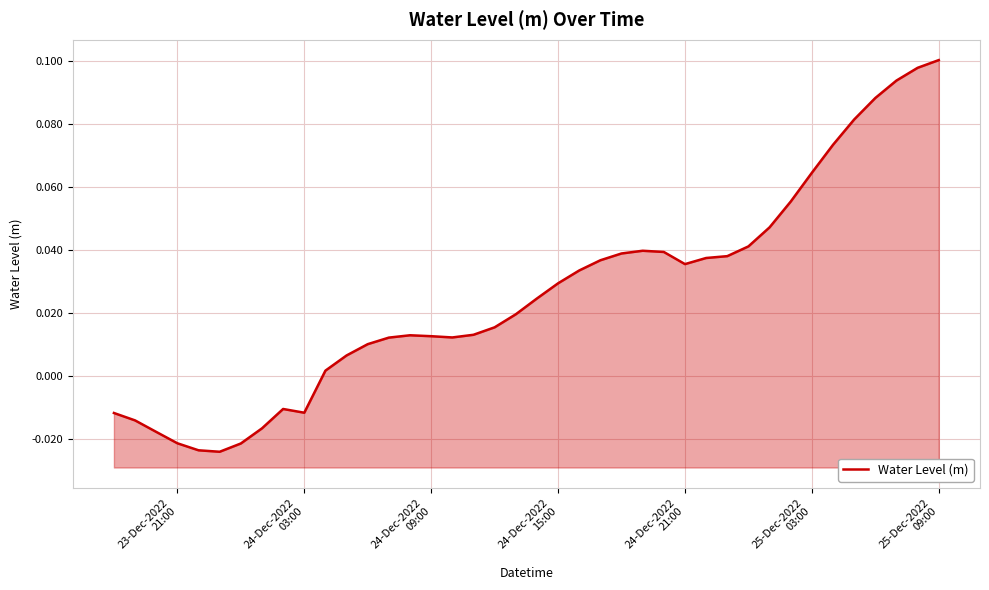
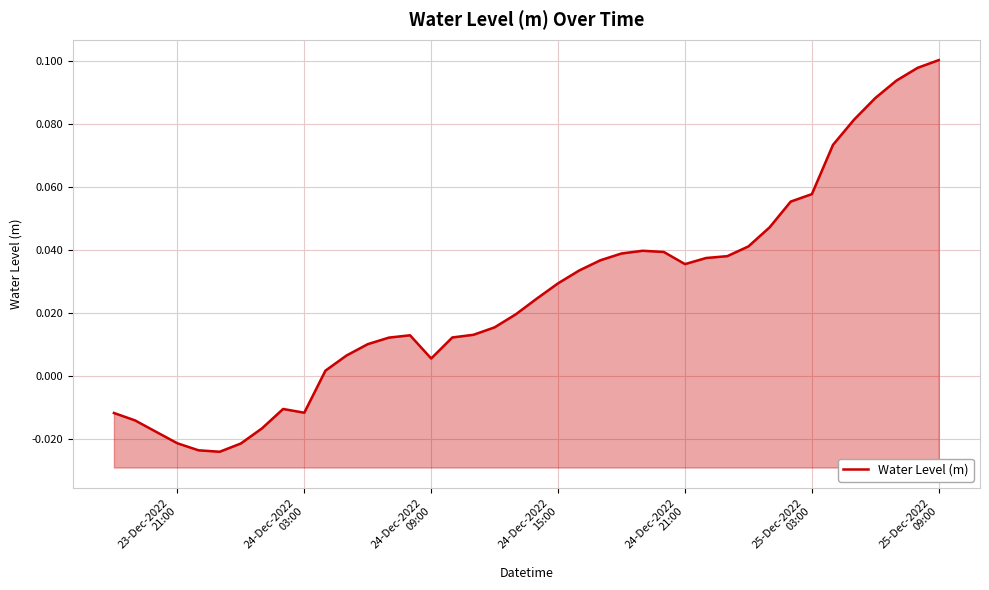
  {
    "23-Dec-2022 21:00": -0.021,
    "24-Dec-2022 03:00": -0.012,
-   "24-Dec-2022 09:00": 0.013,
+   "24-Dec-2022 09:00": 0.006,
    "24-Dec-2022 15:00": 0.029,
    "24-Dec-2022 21:00": 0.036,
-   "25-Dec-2022 03:00": 0.065,
+   "25-Dec-2022 03:00": 0.058,
    "25-Dec-2022 09:00": 0.100
  }
